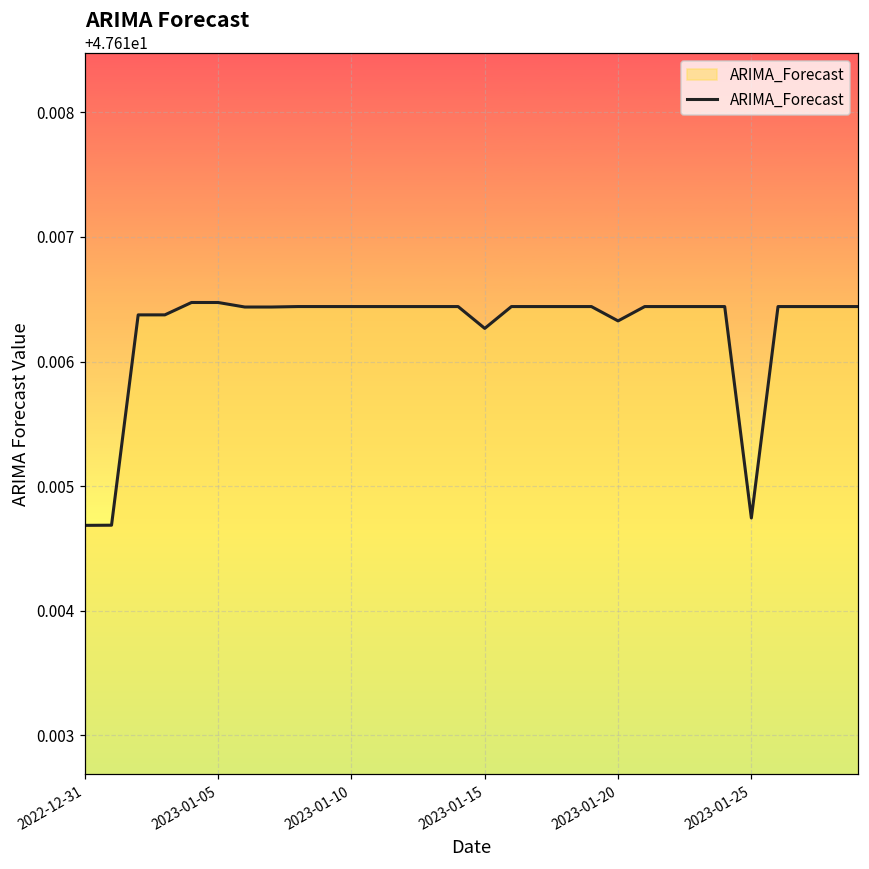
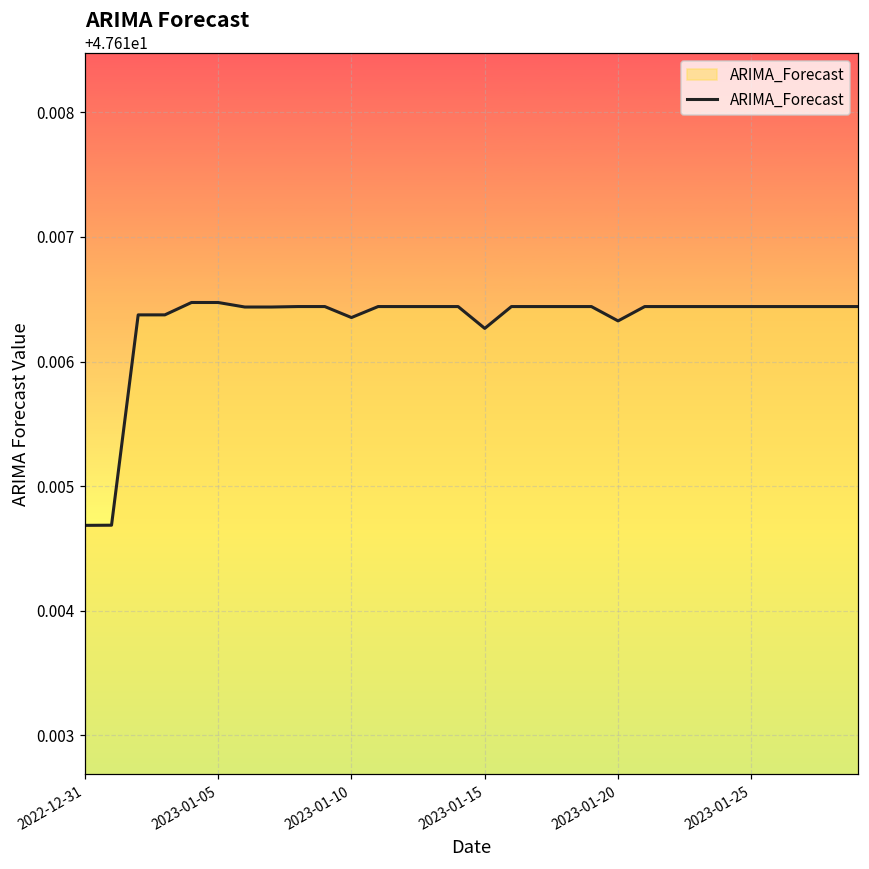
  {
    "2022-12-31": 47.61468,
    "2023-01-05": 47.61647,
-   "2023-01-10": 47.61644,
+   "2023-01-10": 47.61635,
    "2023-01-15": 47.61627,
    "2023-01-20": 47.61633,
-   "2023-01-25": 47.61474
+   "2023-01-25": 47.61644
  }
